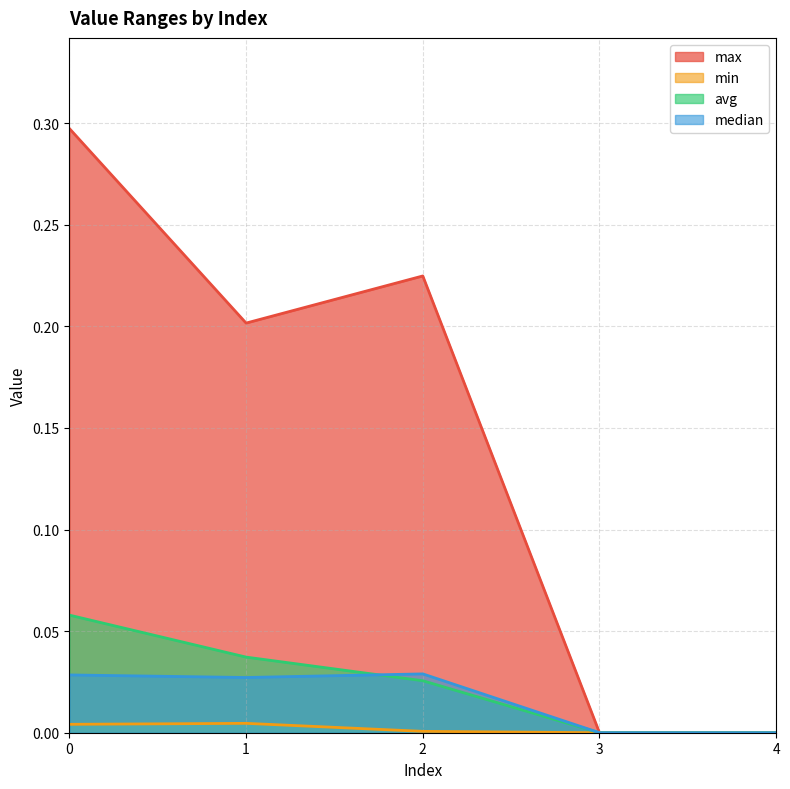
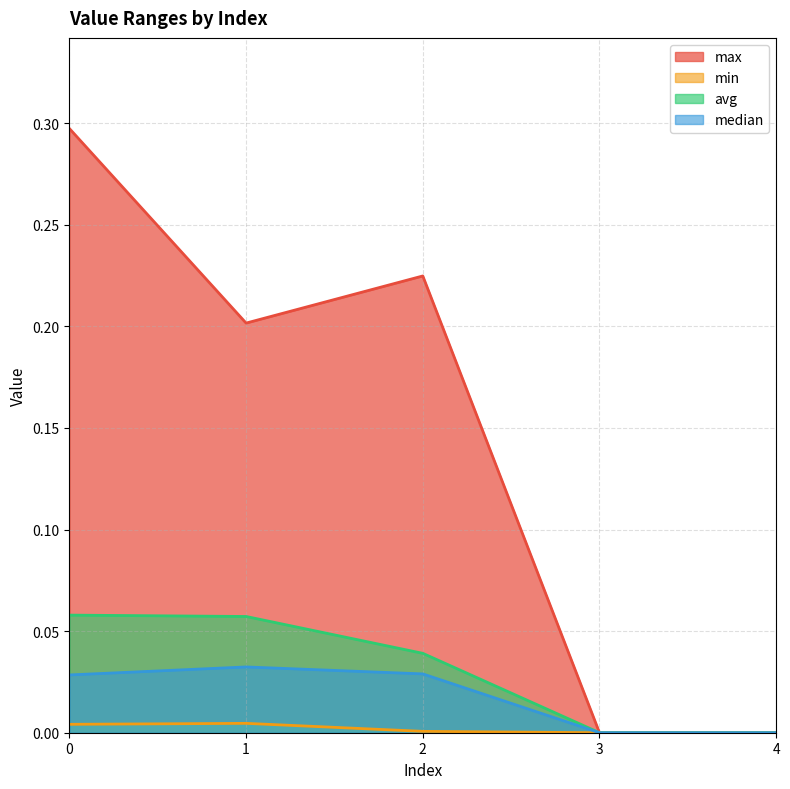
  {
    "max": {
      "0": 0.297,
      "1": 0.202,
      "2": 0.225
    },
    "min": {
      "0": 0.004,
      "1": 0.005,
      "2": 0.001
    },
    "avg": {
      "0": 0.058,
-     "1": 0.037,
-     "2": 0.026
+     "1": 0.057,
+     "2": 0.039
    },
    "median": {
      "0": 0.028,
-     "1": 0.027,
+     "1": 0.032,
      "2": 0.029
    }
  }
